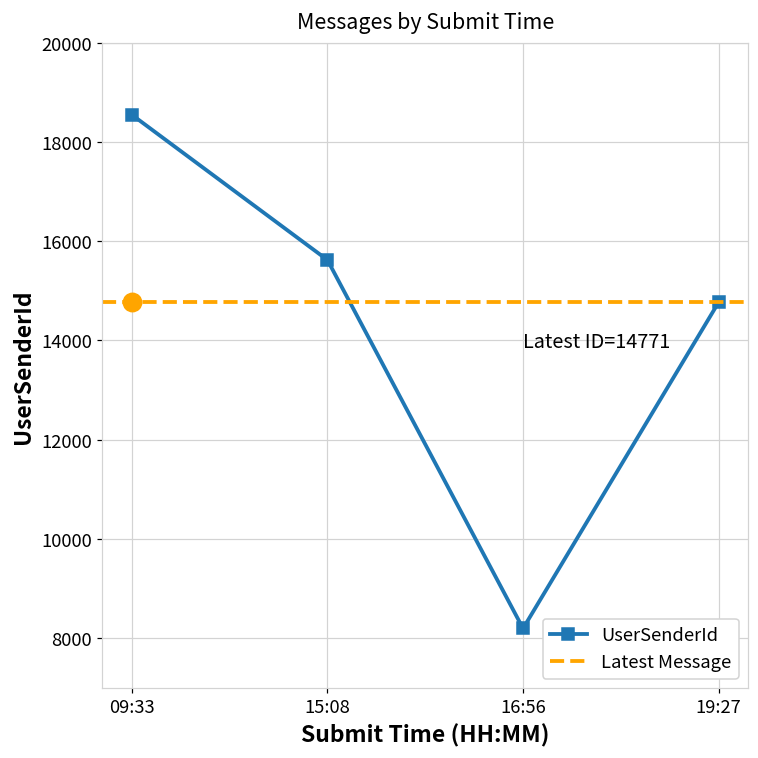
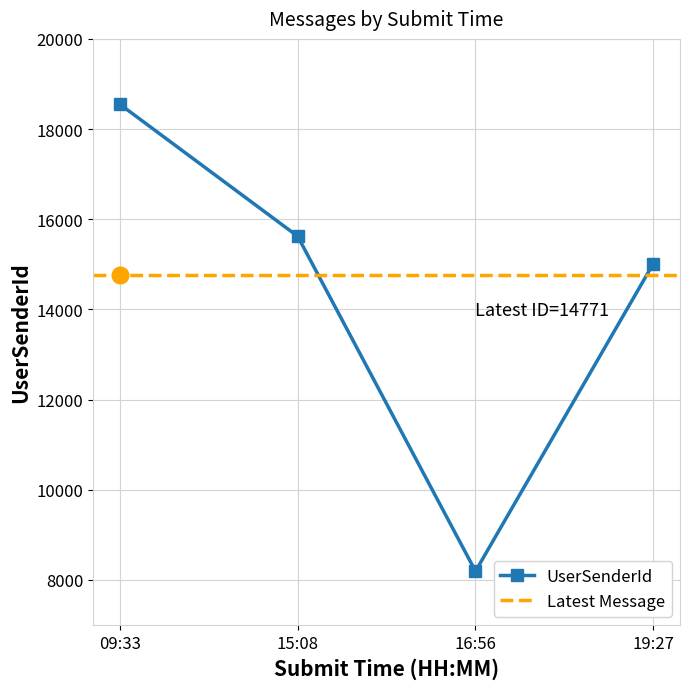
  {
    "UserSenderId": {
      "09:33": 18600,
      "15:08": 15600,
      "16:56": 8200,
-     "19:27": 14800
+     "19:27": 15000
    }
  }
